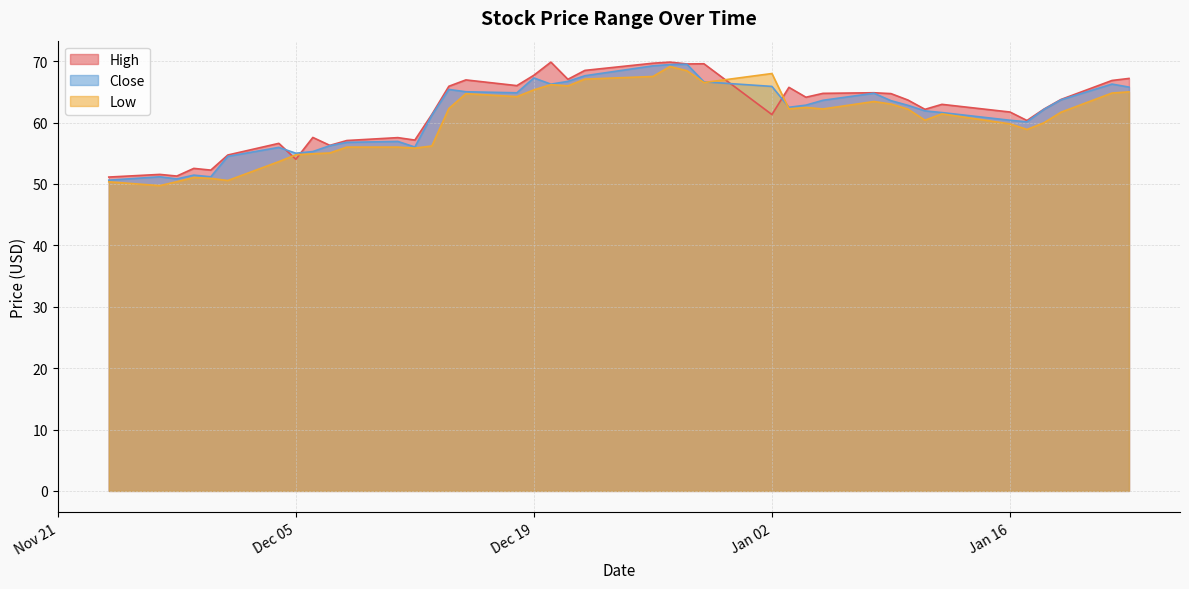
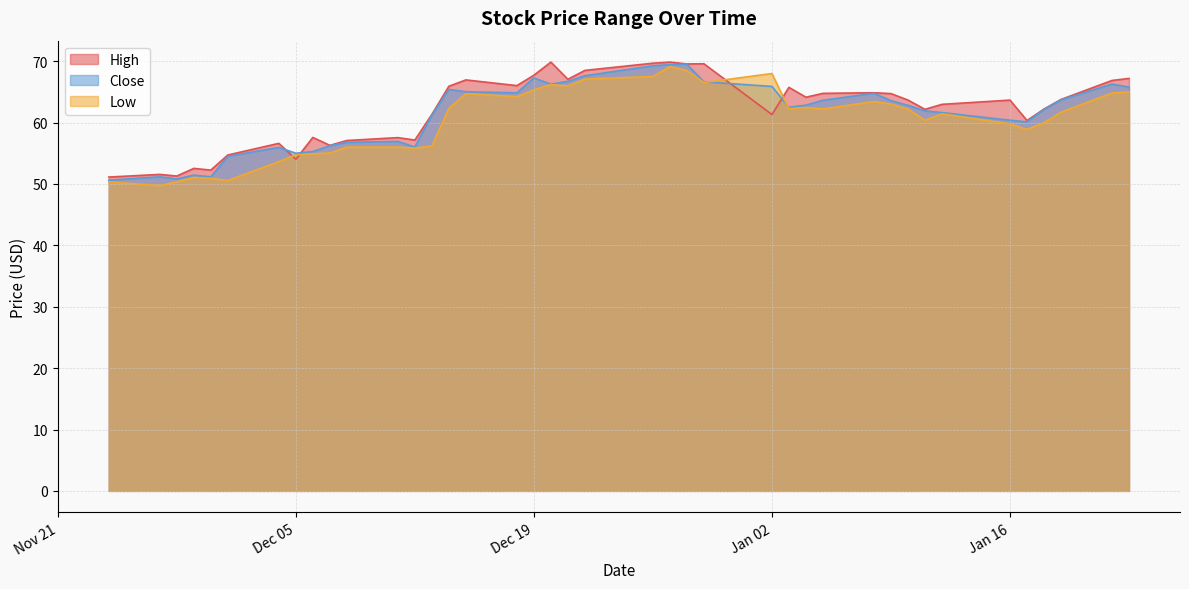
  {
    "High": {
      "Dec 05": 54,
      "Dec 19": 68,
      "Jan 02": 61,
-     "Jan 16": 62
+     "Jan 16": 64
    },
    "Close": {
      "Dec 19": 67,
      "Jan 02": 66,
      "Jan 16": 60
    },
    "Low": {
      "Dec 19": 65,
      "Jan 02": 68,
      "Jan 16": 60
    }
  }
